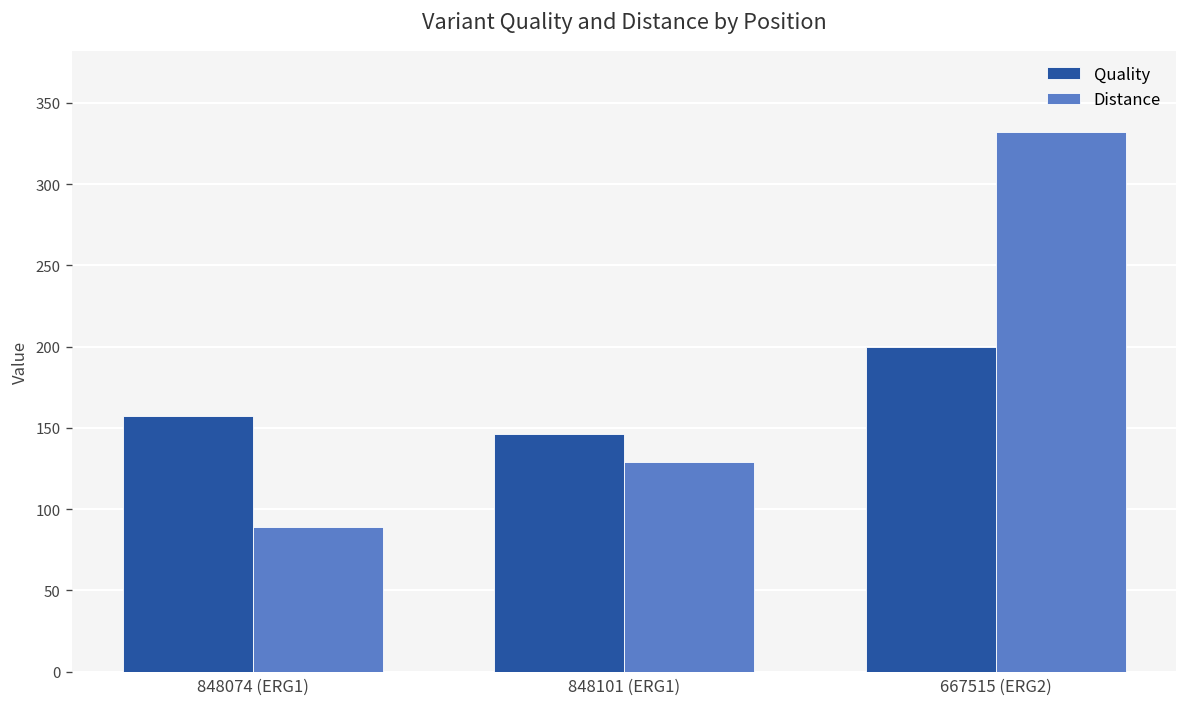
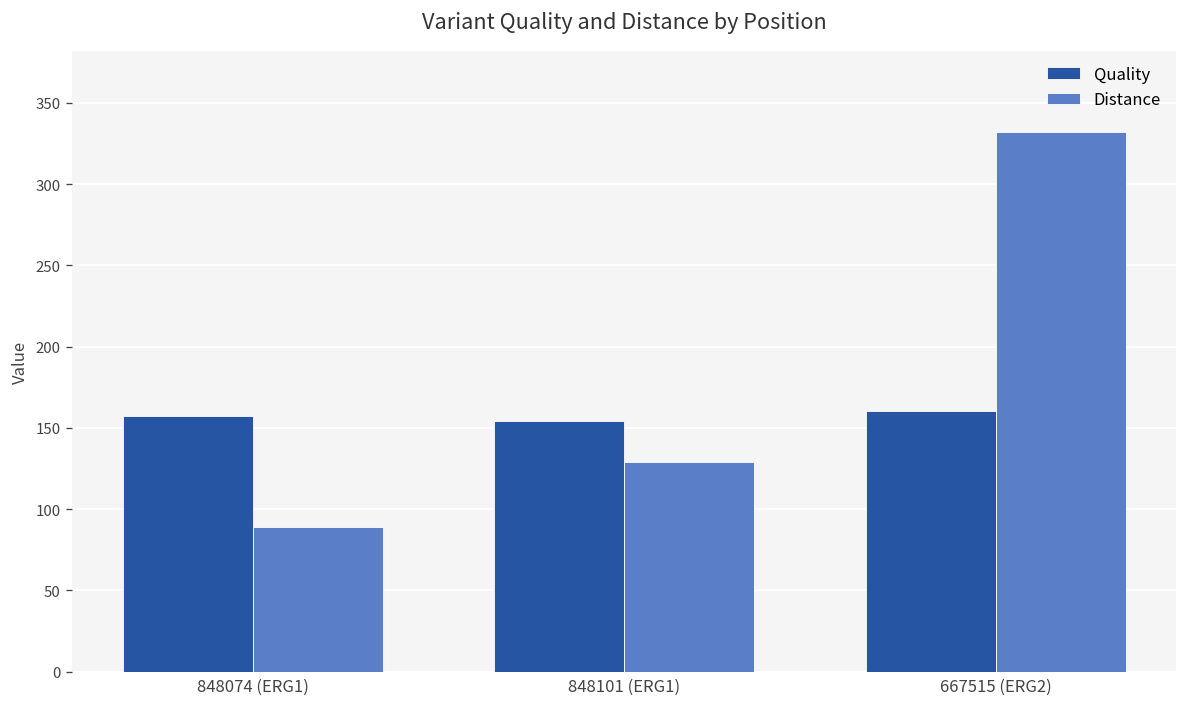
  {
    "Quality": {
      "848074 (ERG1)": 157,
-     "848101 (ERG1)": 146,
-     "667515 (ERG2)": 200
+     "848101 (ERG1)": 154,
+     "667515 (ERG2)": 160
    },
    "Distance": {
      "848074 (ERG1)": 89,
      "848101 (ERG1)": 129,
      "667515 (ERG2)": 332
    }
  }
